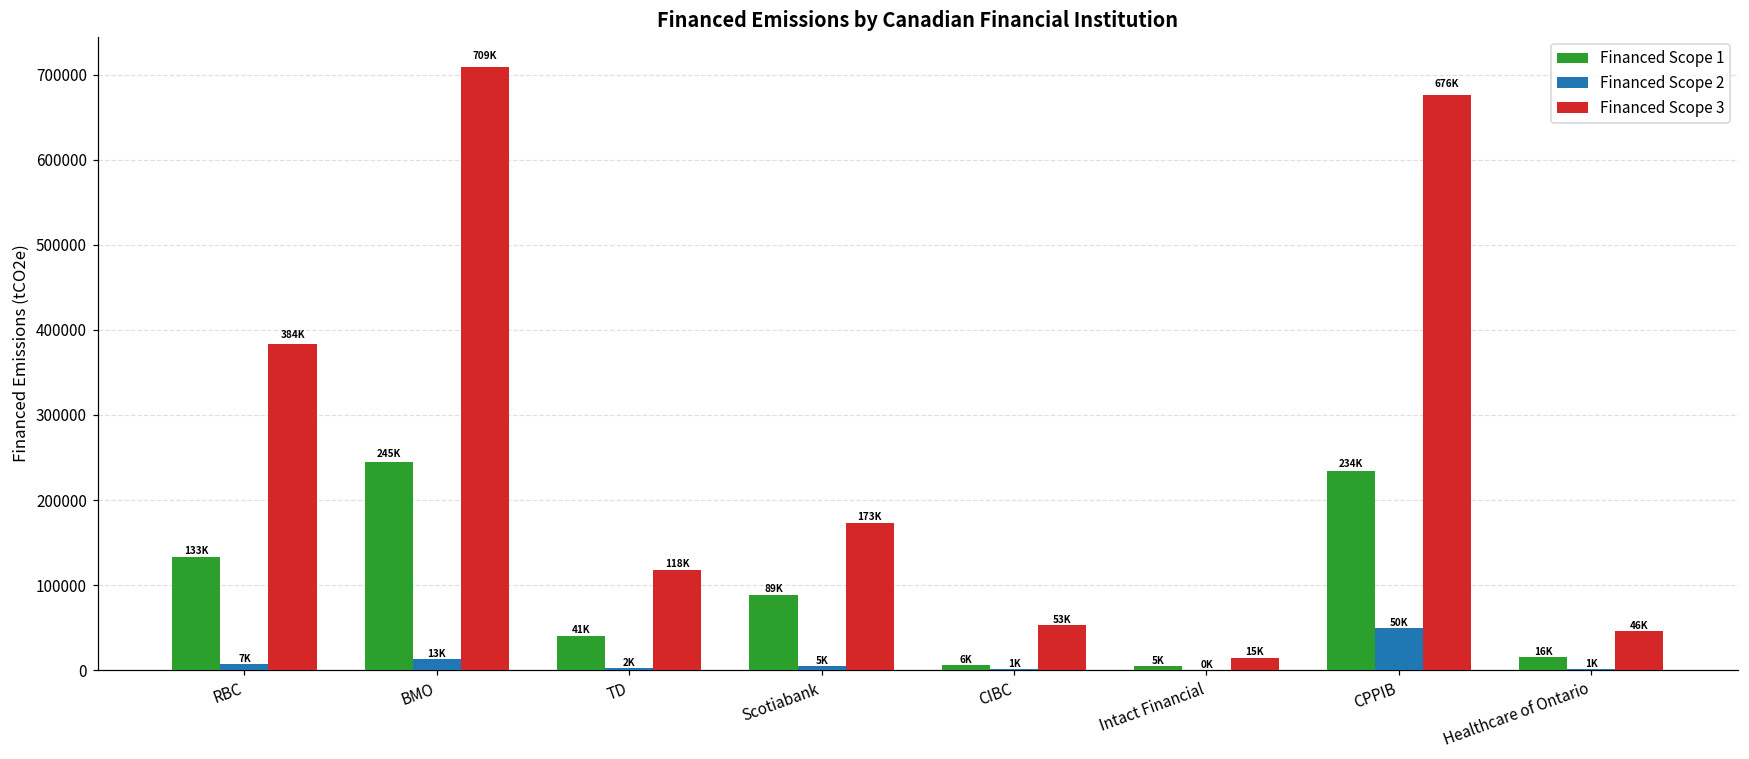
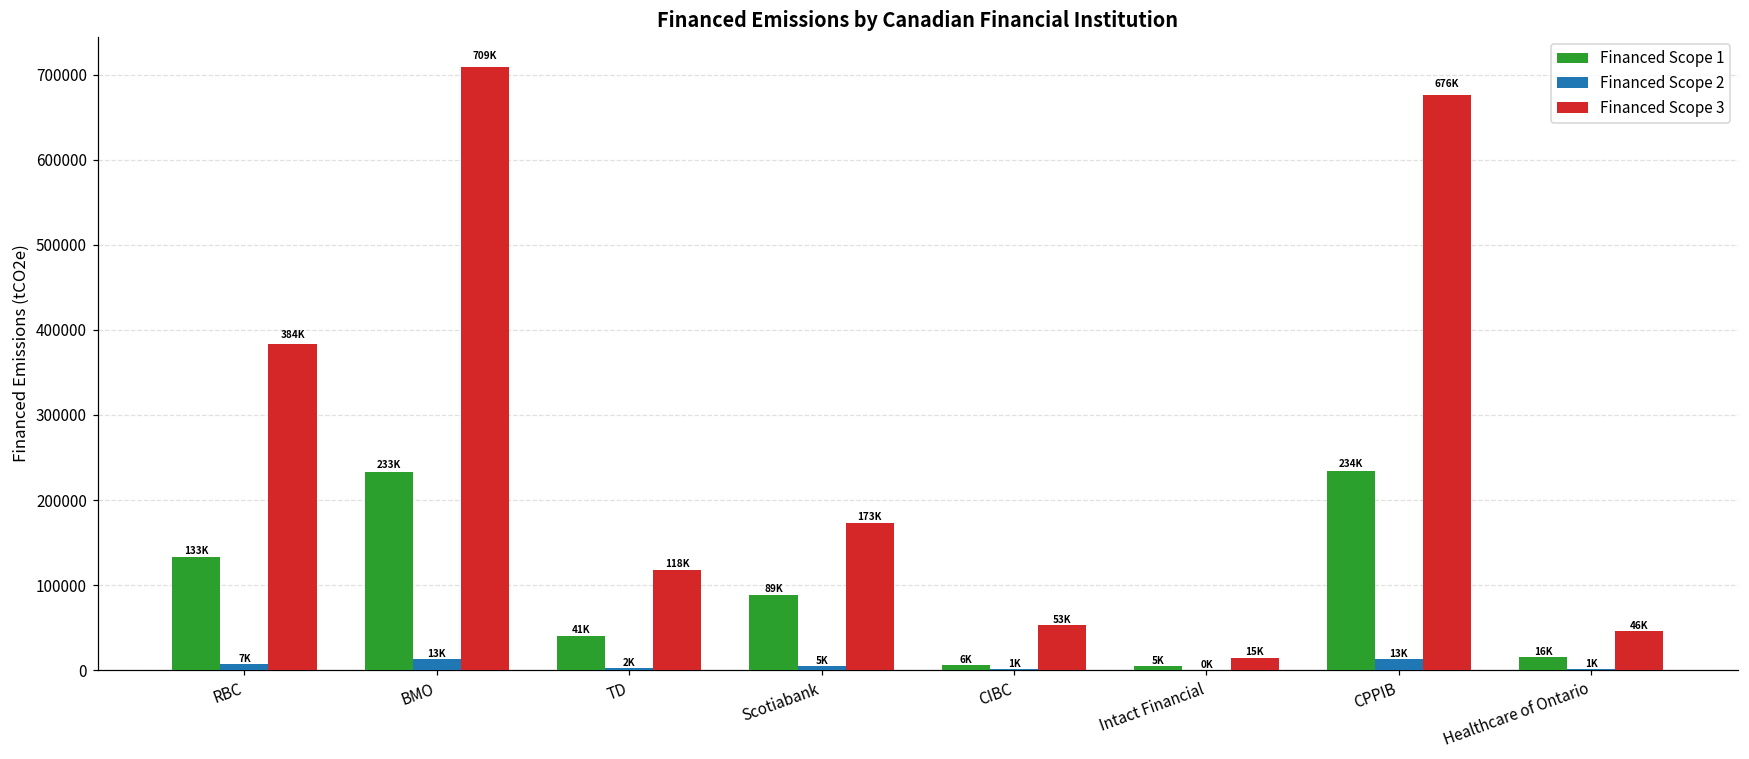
  {
    "Financed Scope 1": {
      "RBC": "133K",
-     "BMO": "245K",
+     "BMO": "233K",
      "TD": "41K",
      "Scotiabank": "89K",
      "CIBC": "6K",
      "Intact Financial": "5K",
      "CPPIB": "234K",
      "Healthcare of Ontario": "16K"
    },
    "Financed Scope 2": {
      "RBC": "7K",
      "BMO": "13K",
      "TD": "2K",
      "Scotiabank": "5K",
      "CIBC": "1K",
-     "CPPIB": "50K",
+     "CPPIB": "13K",
      "Healthcare of Ontario": "1K"
    },
    "Financed Scope 3": {
      "RBC": "384K",
      "BMO": "709K",
      "TD": "118K",
      "Scotiabank": "173K",
      "CIBC": "53K",
      "Intact Financial": "15K",
      "CPPIB": "676K",
      "Healthcare of Ontario": "46K"
    }
  }
